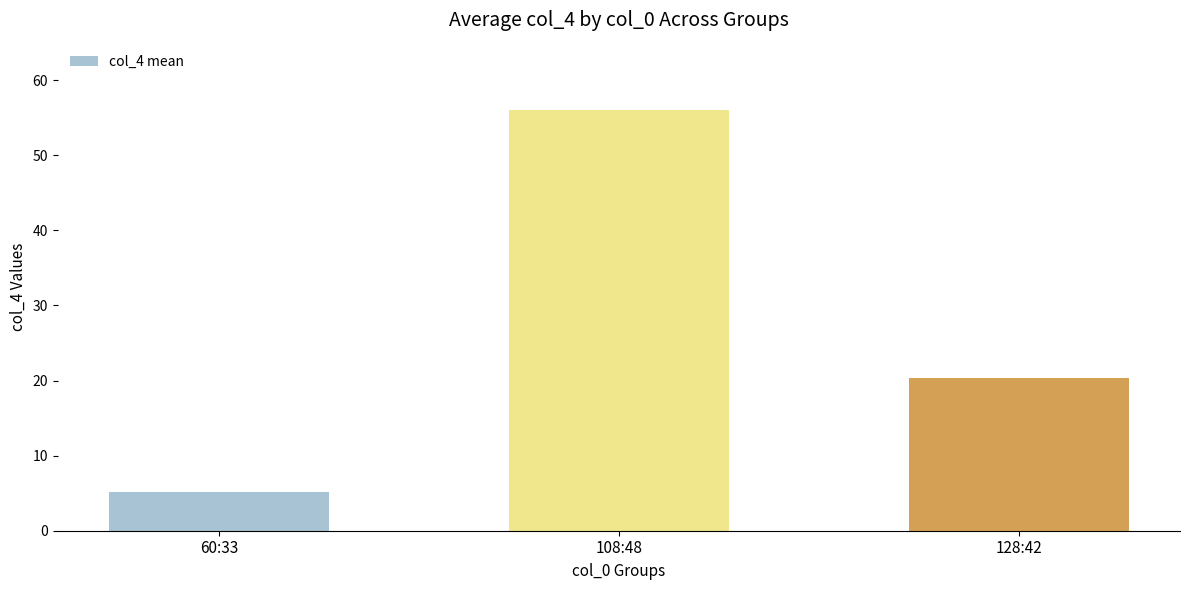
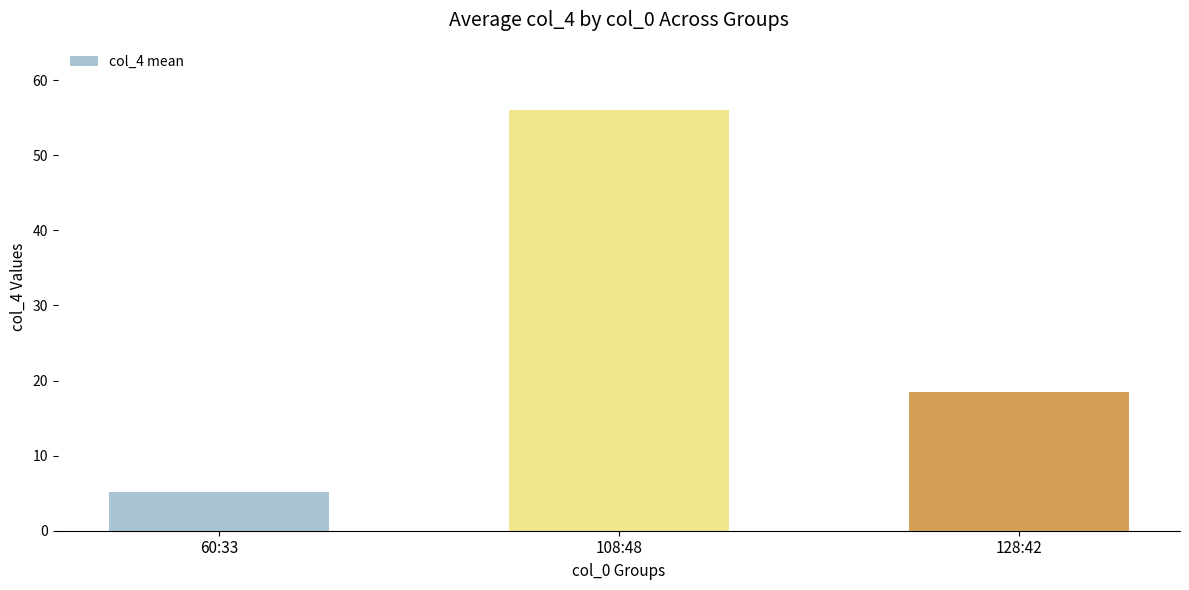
  {
    "60:33": 5,
    "108:48": 56,
-   "128:42": 20
+   "128:42": 19
  }
